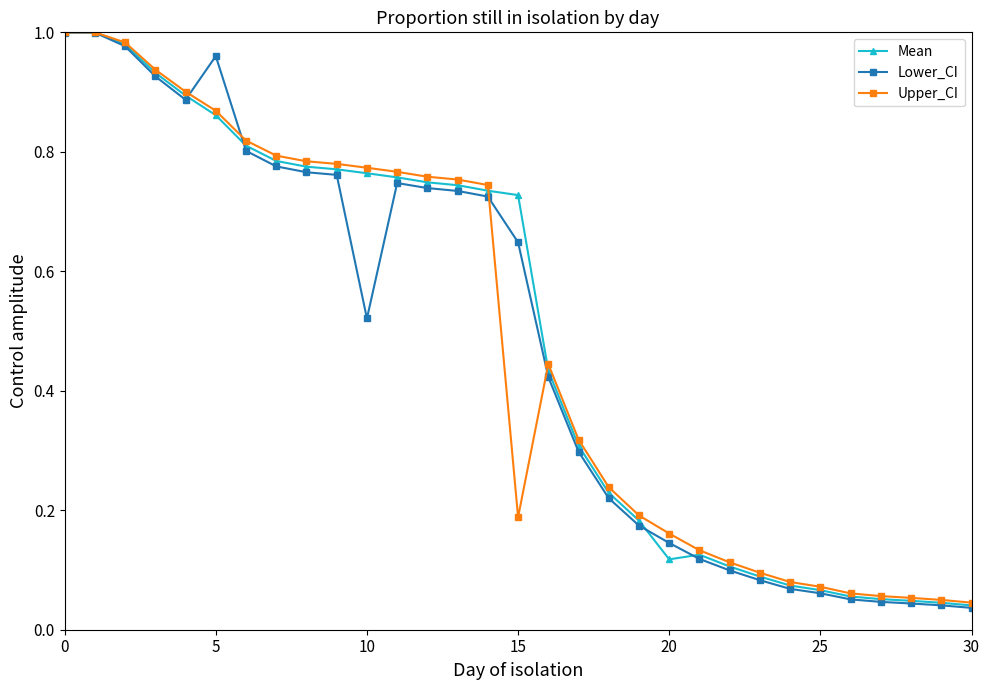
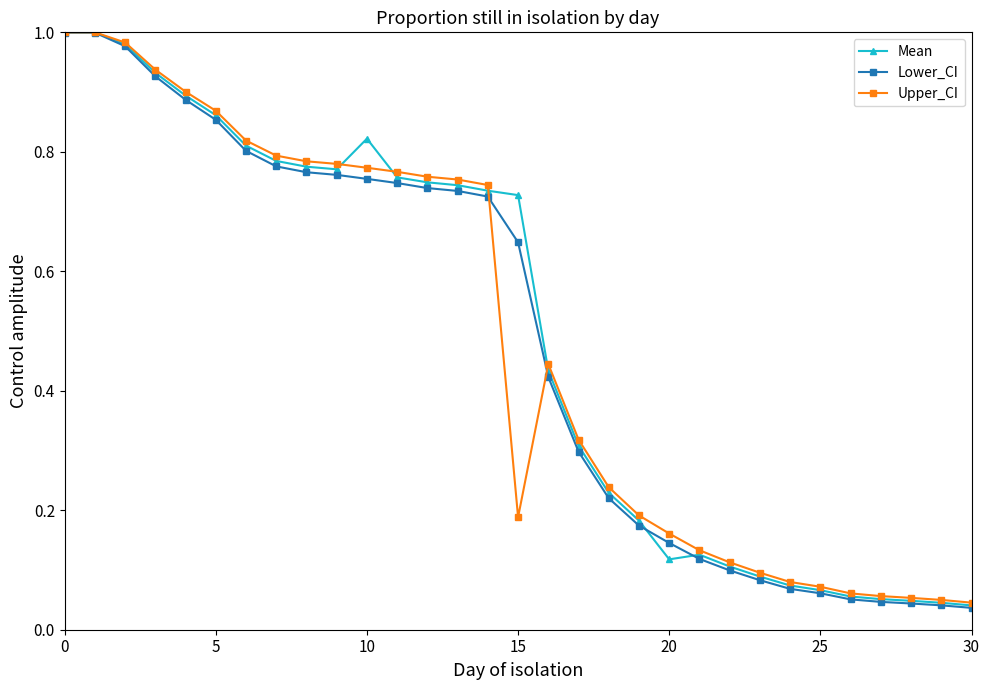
  {
    "Mean": {
      "5": 0.86,
-     "10": 0.76,
+     "10": 0.82,
      "15": 0.73,
      "20": 0.12,
      "25": 0.07
    },
    "Lower_CI": {
-     "5": 0.96,
-     "10": 0.52,
+     "5": 0.85,
+     "10": 0.75,
      "15": 0.65,
      "20": 0.15,
      "25": 0.06
    },
    "Upper_CI": {
      "5": 0.87,
      "10": 0.77,
      "15": 0.19,
      "20": 0.16,
      "25": 0.07,
      "30": 0.05
    }
  }
